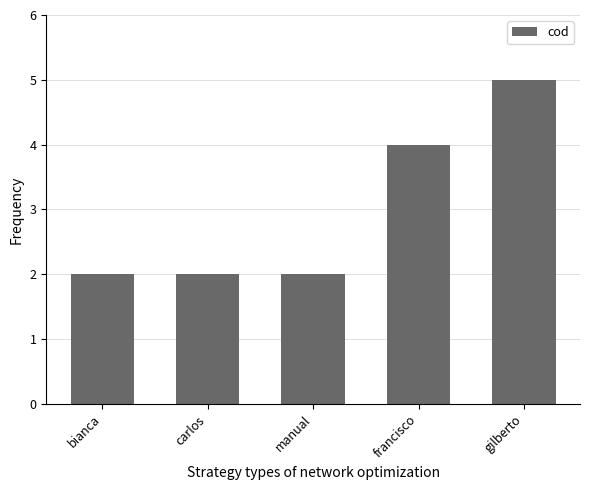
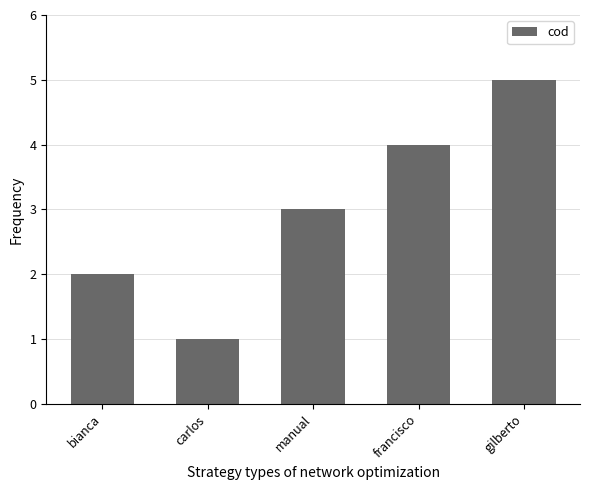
  {
    "bianca": 2,
-   "carlos": 2,
-   "manual": 2,
+   "carlos": 1,
+   "manual": 3,
    "francisco": 4,
    "gilberto": 5
  }
